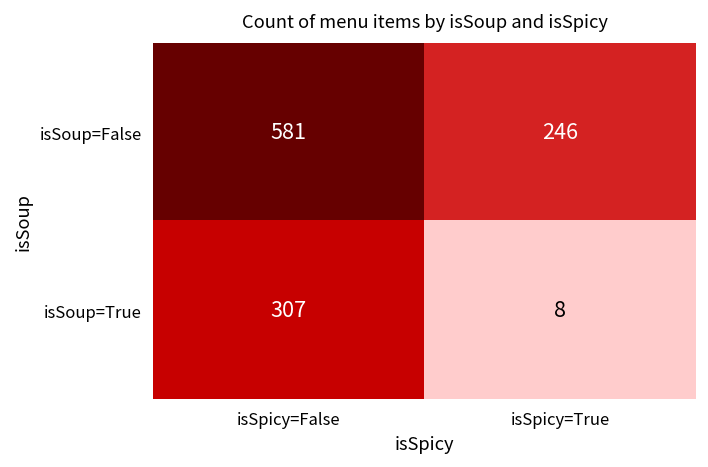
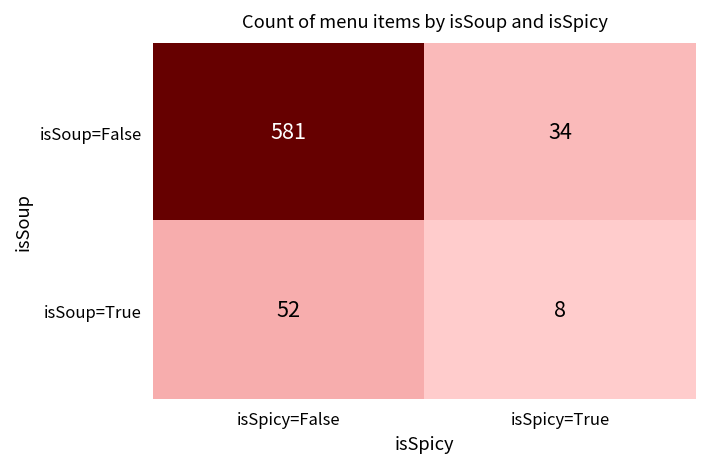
  {
    "isSoup=False": {
      "isSpicy=False": 581,
-     "isSpicy=True": 246
+     "isSpicy=True": 34
    },
    "isSoup=True": {
-     "isSpicy=False": 307,
+     "isSpicy=False": 52,
      "isSpicy=True": 8
    }
  }
